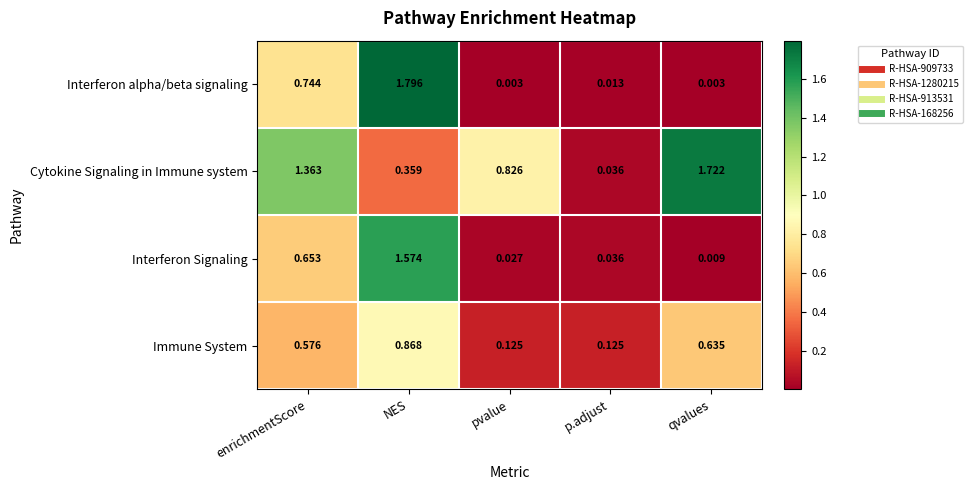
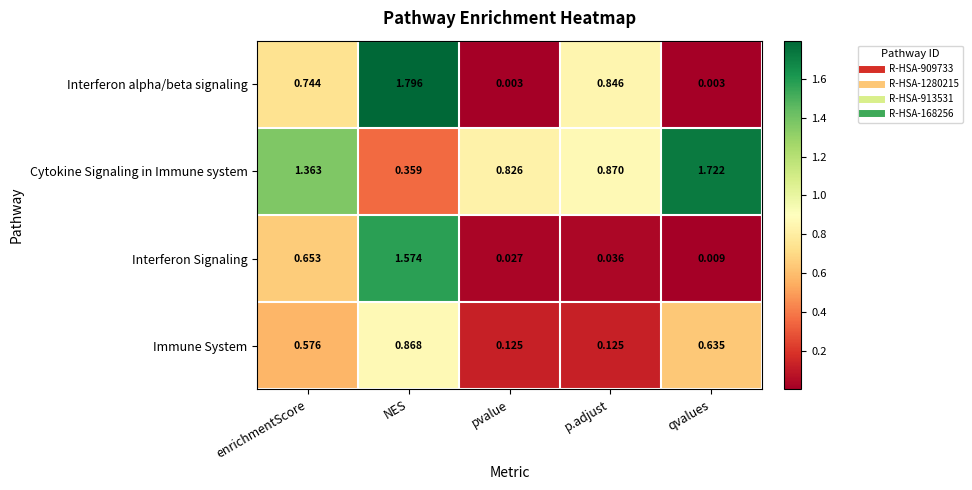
  {
    "Interferon alpha/beta signaling": {
      "enrichmentScore": 0.744,
      "NES": 1.796,
      "pvalue": 0.003,
-     "p.adjust": 0.013,
+     "p.adjust": 0.846,
      "qvalues": 0.003
    },
    "Cytokine Signaling in Immune system": {
      "enrichmentScore": 1.363,
      "NES": 0.359,
      "pvalue": 0.826,
-     "p.adjust": 0.036,
+     "p.adjust": 0.870,
      "qvalues": 1.722
    },
    "Interferon Signaling": {
      "enrichmentScore": 0.653,
      "NES": 1.574,
      "pvalue": 0.027,
      "p.adjust": 0.036,
      "qvalues": 0.009
    },
    "Immune System": {
      "enrichmentScore": 0.576,
      "NES": 0.868,
      "pvalue": 0.125,
      "p.adjust": 0.125,
      "qvalues": 0.635
    }
  }
